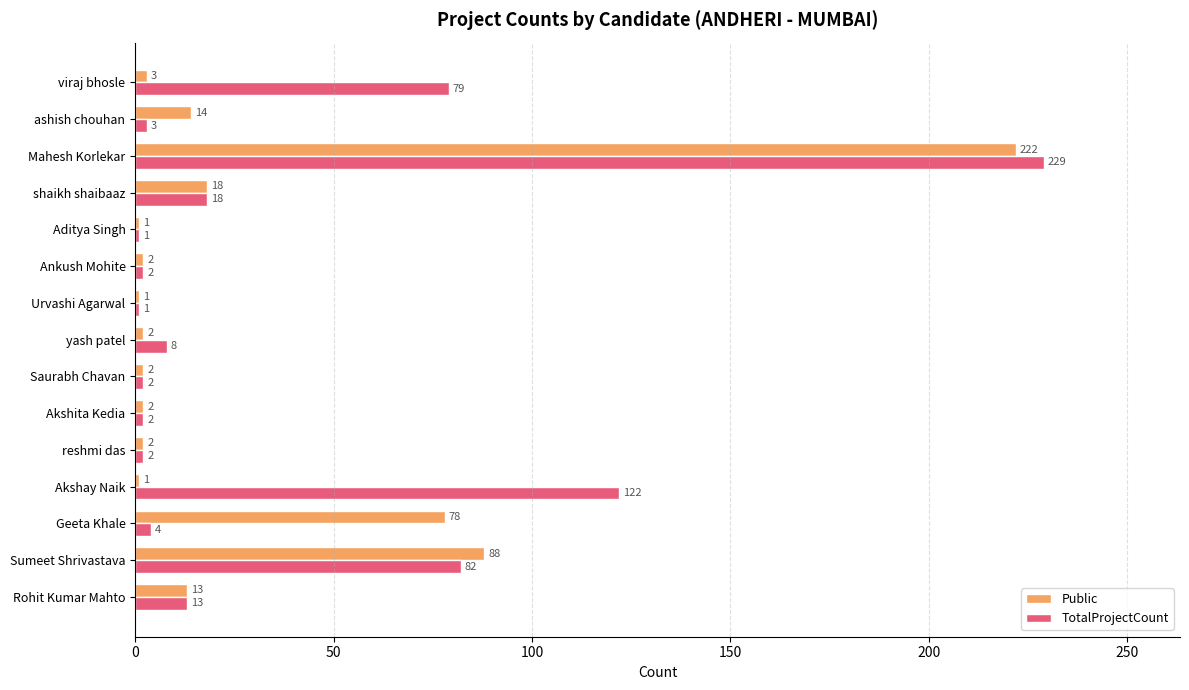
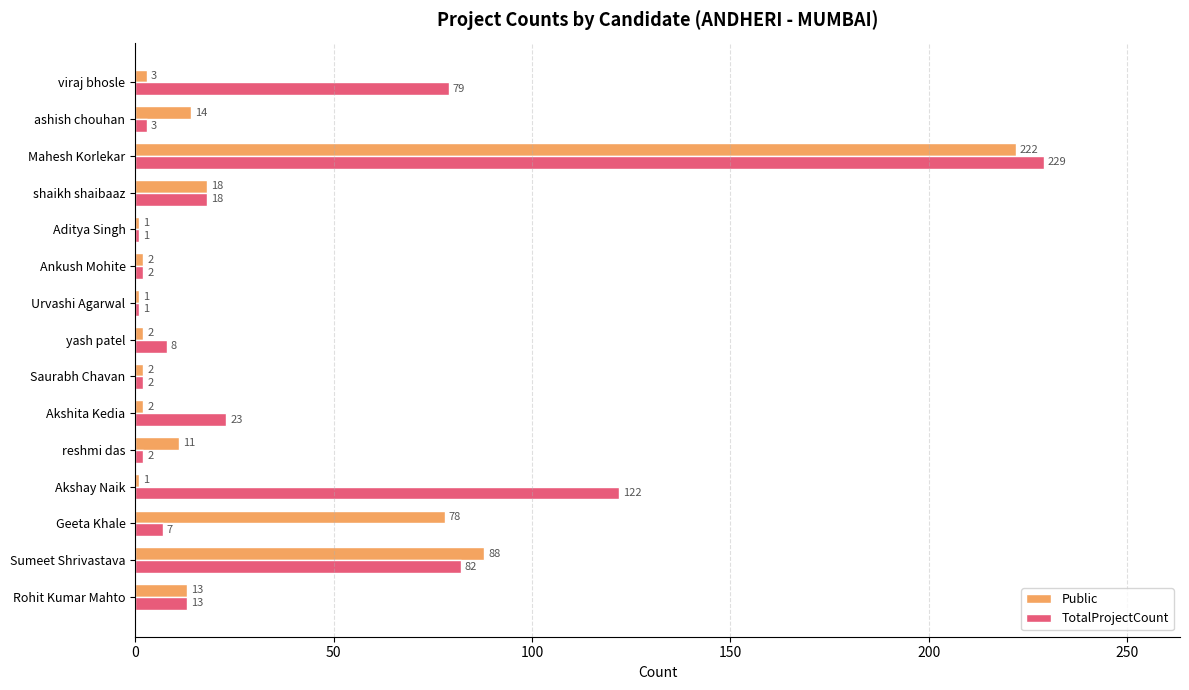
  {
    "Public": {
      "viraj bhosle": 3,
      "ashish chouhan": 14,
      "Mahesh Korlekar": 222,
      "shaikh shaibaaz": 18,
      "Aditya Singh": 1,
      "Ankush Mohite": 2,
      "Urvashi Agarwal": 1,
      "yash patel": 2,
      "Saurabh Chavan": 2,
      "Akshita Kedia": 2,
-     "reshmi das": 2,
+     "reshmi das": 11,
      "Akshay Naik": 1,
      "Geeta Khale": 78,
      "Sumeet Shrivastava": 88,
      "Rohit Kumar Mahto": 13
    },
    "TotalProjectCount": {
      "viraj bhosle": 79,
      "ashish chouhan": 3,
      "Mahesh Korlekar": 229,
      "shaikh shaibaaz": 18,
      "Aditya Singh": 1,
      "Ankush Mohite": 2,
      "Urvashi Agarwal": 1,
      "yash patel": 8,
      "Saurabh Chavan": 2,
-     "Akshita Kedia": 2,
+     "Akshita Kedia": 23,
      "reshmi das": 2,
      "Akshay Naik": 122,
-     "Geeta Khale": 4,
+     "Geeta Khale": 7,
      "Sumeet Shrivastava": 82,
      "Rohit Kumar Mahto": 13
    }
  }
